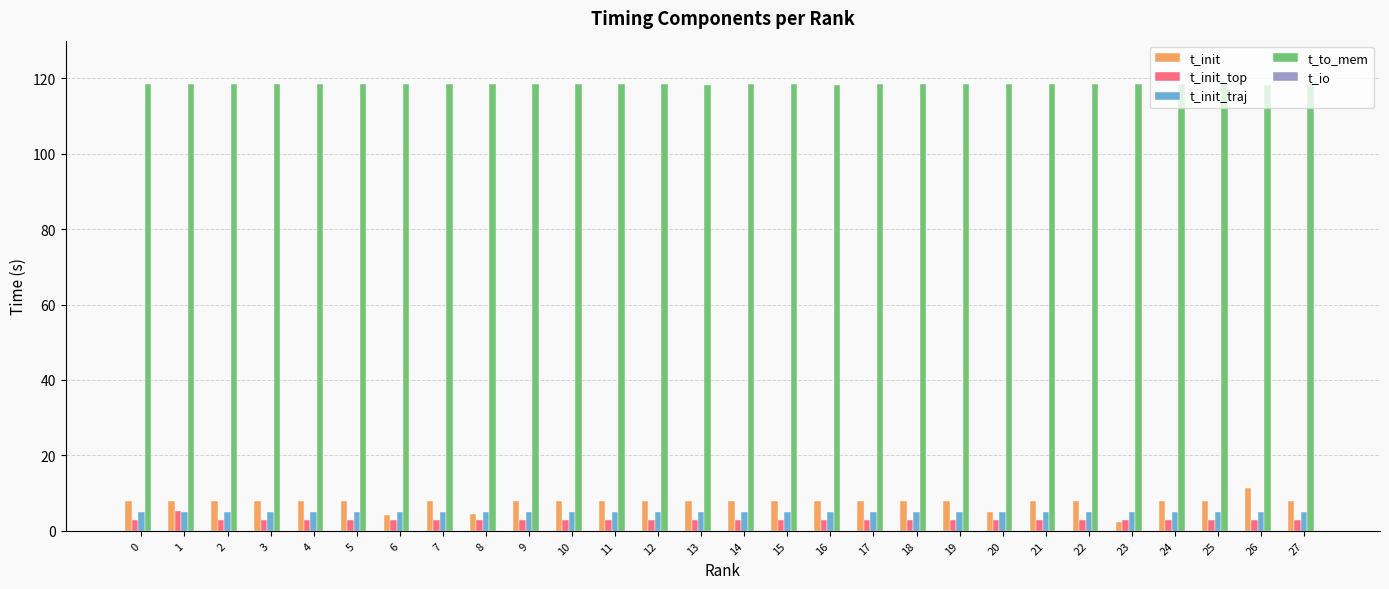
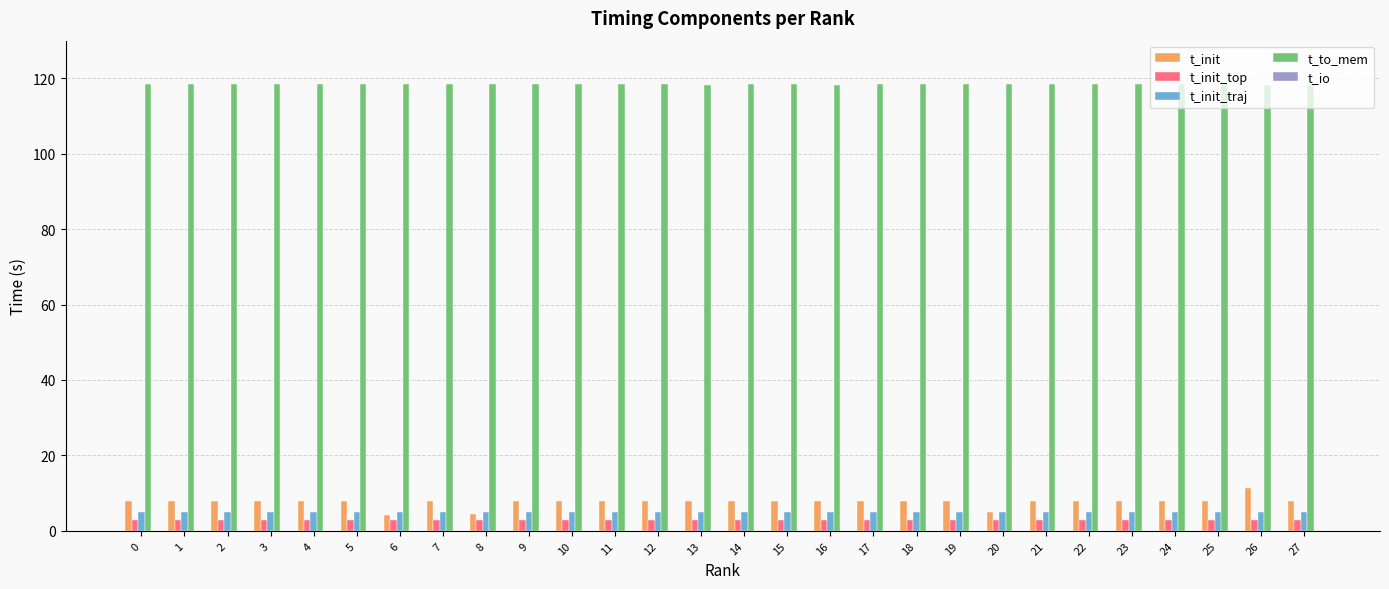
  {
    "t_init": {
      "0": 8,
      "1": 8,
      "2": 8,
      "3": 8,
      "4": 8,
      "5": 8,
      "6": 4,
      "7": 8,
      "8": 4,
      "9": 8,
      "10": 8,
      "11": 8,
      "12": 8,
      "13": 8,
      "14": 8,
      "15": 8,
      "16": 8,
      "17": 8,
      "18": 8,
      "19": 8,
      "20": 5,
      "21": 8,
      "22": 8,
-     "23": 2,
+     "23": 8,
      "24": 8,
      "25": 8,
      "26": 11,
      "27": 8
    },
    "t_init_top": {
      "0": 3,
-     "1": 5,
+     "1": 3,
      "2": 3,
      "3": 3,
      "4": 3,
      "5": 3,
      "6": 3,
      "7": 3,
      "8": 3,
      "9": 3,
      "10": 3,
      "11": 3,
      "12": 3,
      "13": 3,
      "14": 3,
      "15": 3,
      "16": 3,
      "17": 3,
      "18": 3,
      "19": 3,
      "20": 3,
      "21": 3,
      "22": 3,
      "23": 3,
      "24": 3,
      "25": 3,
      "26": 3,
      "27": 3
    },
    "t_to_mem": {
      "0": 118,
      "1": 118,
      "2": 118,
      "3": 118,
      "4": 118,
      "5": 118,
      "6": 118,
      "7": 118,
      "8": 118,
      "9": 118,
      "10": 118,
      "11": 118,
      "12": 118,
      "13": 118,
      "14": 118,
      "15": 118,
      "16": 118,
      "17": 118,
      "18": 118,
      "19": 118,
      "20": 118,
      "21": 118,
      "22": 118,
      "23": 118
    }
  }
